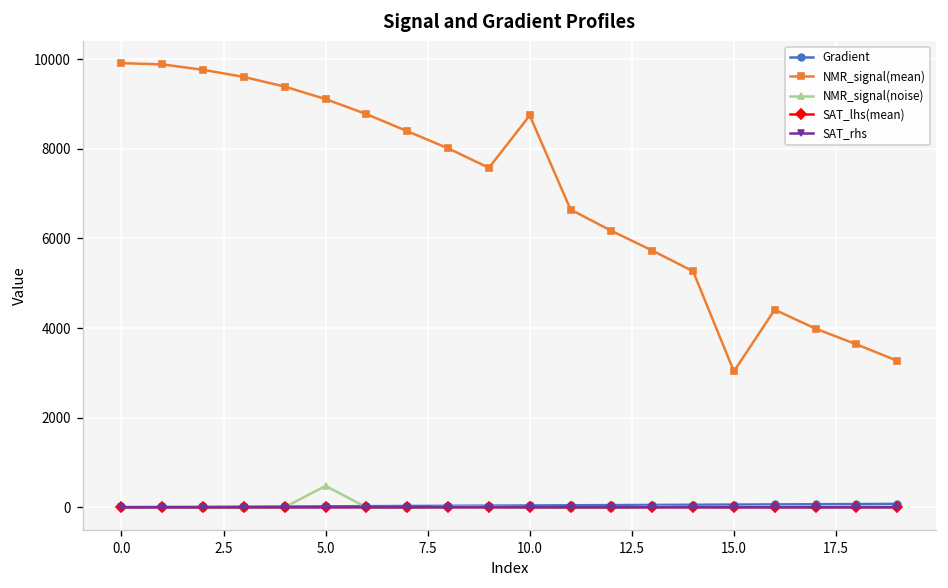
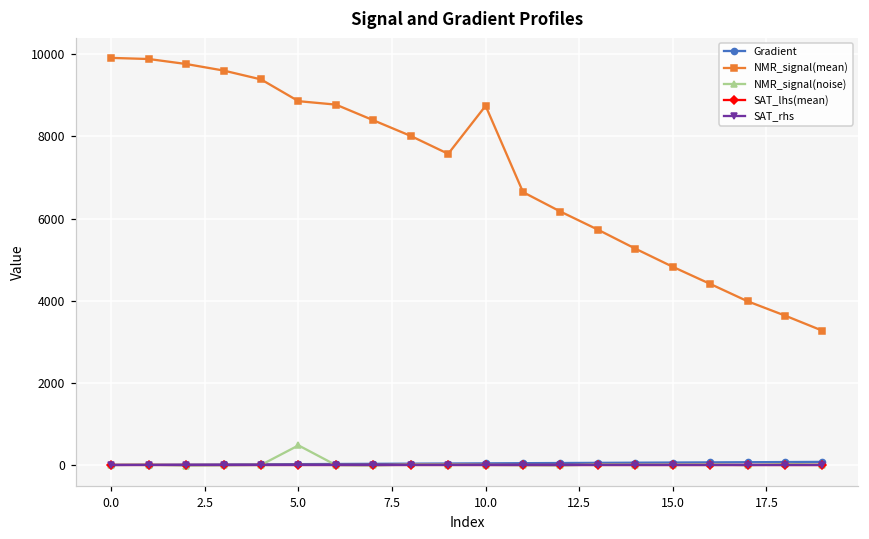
  {
    "NMR_signal(mean)": {
      "0.0": 9900,
-     "5.0": 9100,
+     "5.0": 8900,
      "10.0": 8700,
-     "15.0": 3000
+     "15.0": 4800
    },
    "NMR_signal(noise)": {
      "5.0": 500
    }
  }
